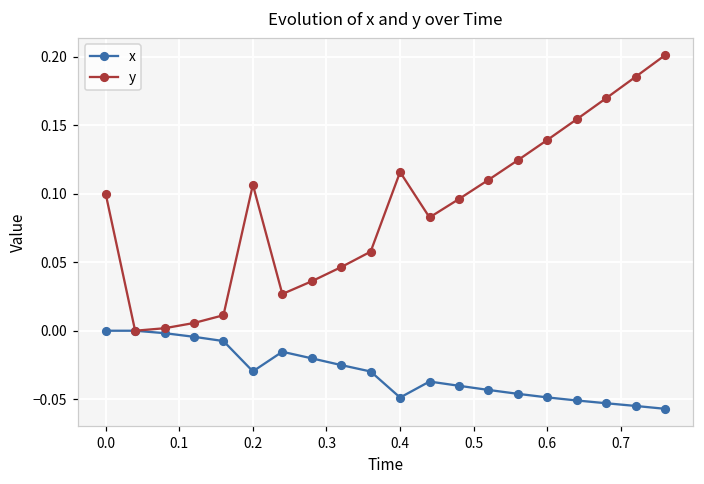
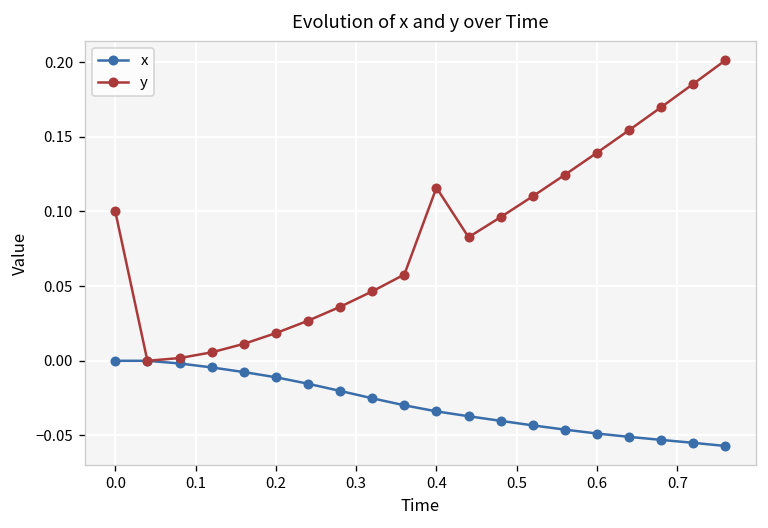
  {
    "x": {
      "0.0": 0.000,
-     "0.2": -0.030,
-     "0.4": -0.049,
+     "0.2": -0.011,
+     "0.4": -0.034,
      "0.6": -0.049
    },
    "y": {
      "0.0": 0.100,
-     "0.2": 0.107,
+     "0.2": 0.019,
      "0.4": 0.116,
      "0.6": 0.139
    }
  }
